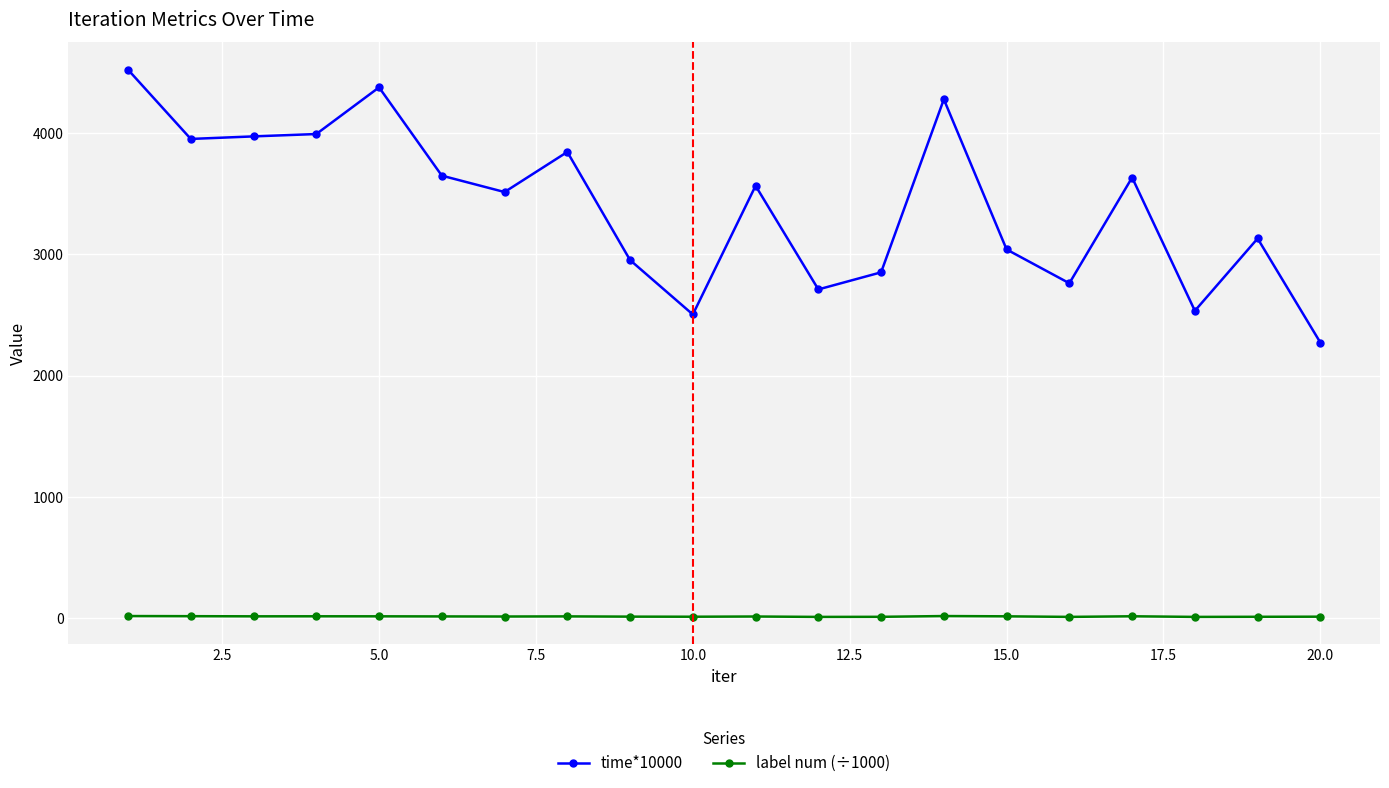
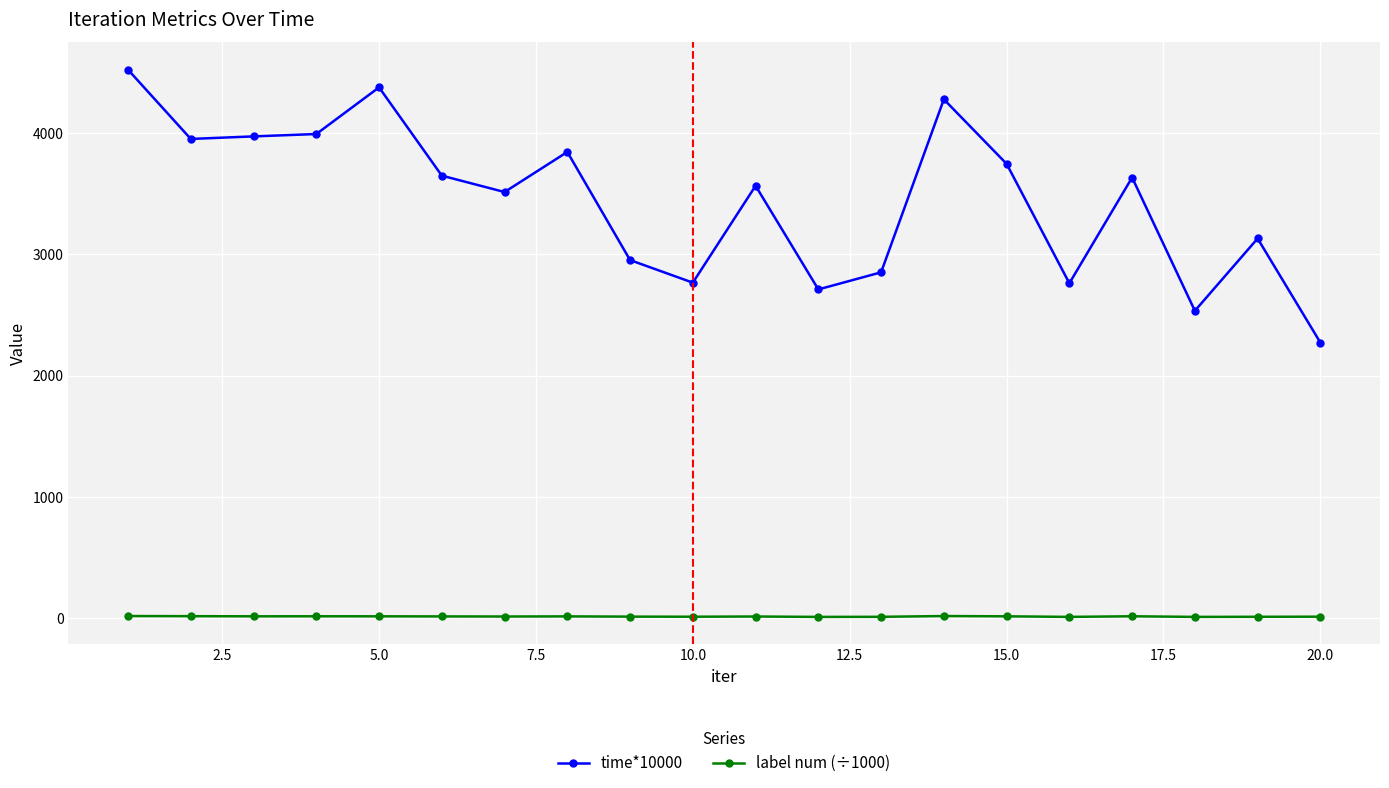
  {
    "time*10000": {
      "5.0": 4380,
-     "10.0": 2500,
-     "15.0": 3040,
+     "10.0": 2770,
+     "15.0": 3740,
      "20.0": 2270
    },
    "label num (÷1000)": {
      "5.0": 10,
      "10.0": 10,
      "15.0": 10,
      "20.0": 10
    }
  }
